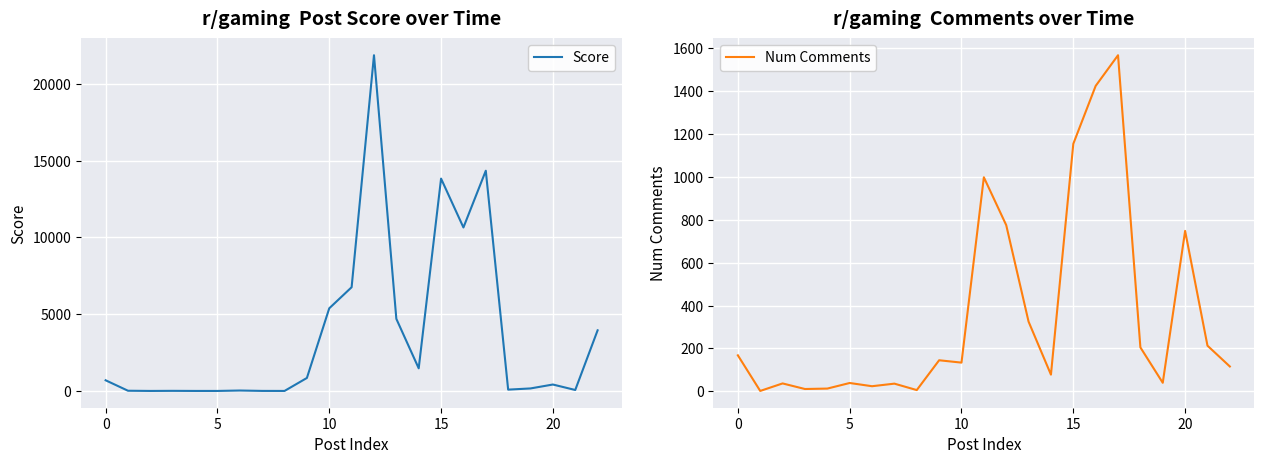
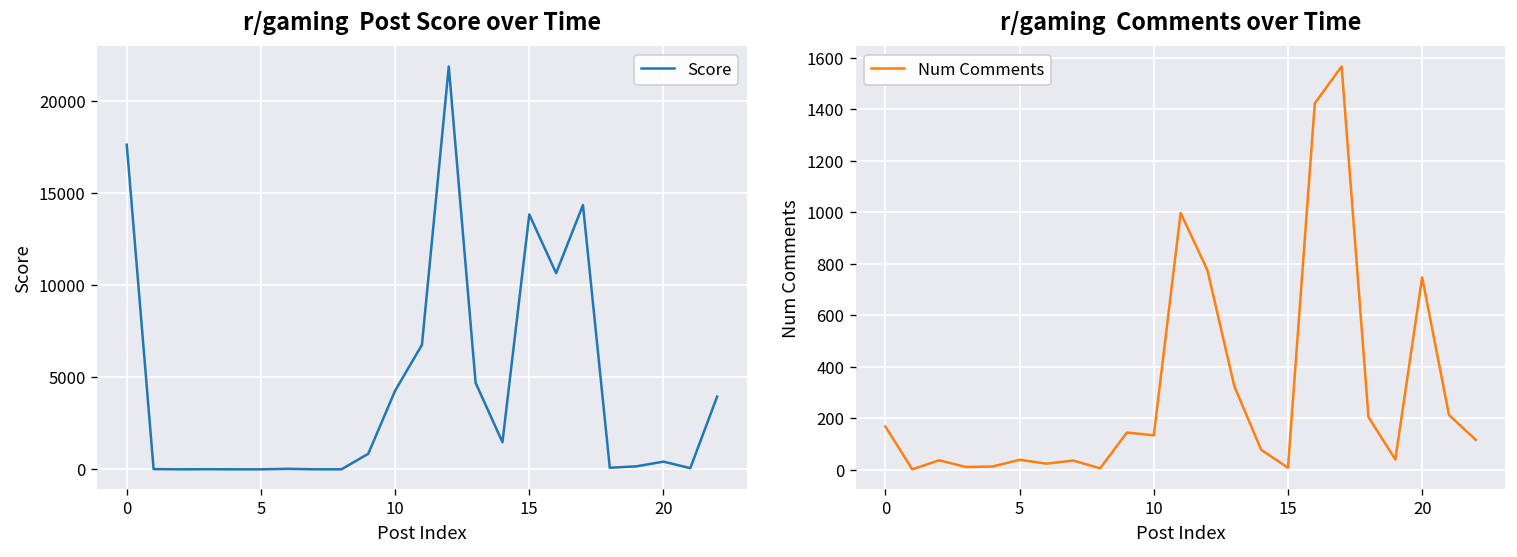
  {
    "r/gaming Post Score over Time": {
-     "0": 700,
+     "0": 17600,
      "5": 0,
-     "10": 5400,
+     "10": 4300,
      "15": 13800,
      "20": 400
    },
    "r/gaming Comments over Time": {
      "0": 170,
      "5": 40,
      "10": 130,
-     "15": 1150,
+     "15": 10,
      "20": 750
    }
  }
